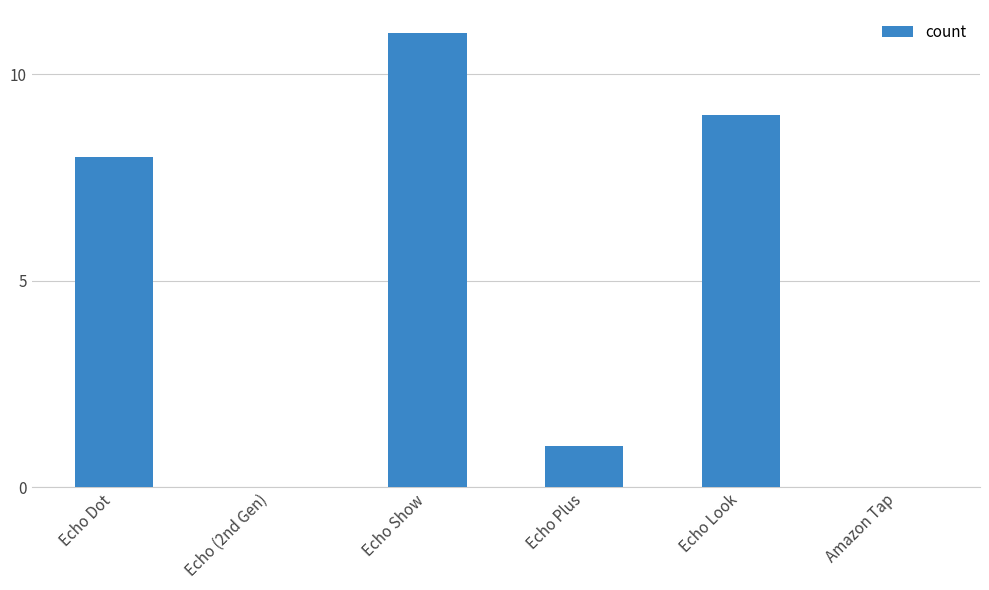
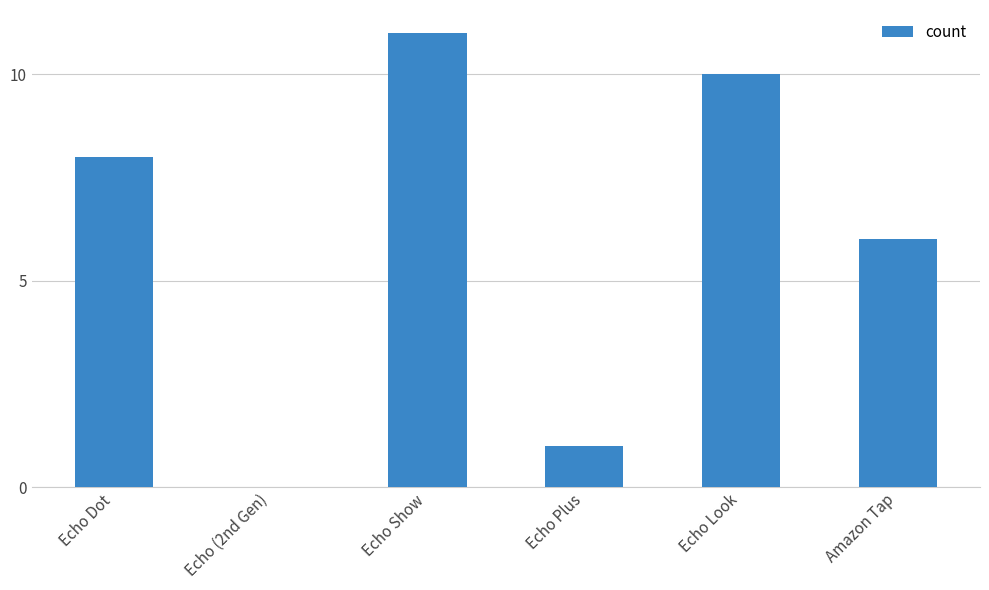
  {
    "Echo Dot": 8,
    "Echo (2nd Gen)": 0,
    "Echo Show": 11,
    "Echo Plus": 1,
-   "Echo Look": 9,
-   "Amazon Tap": 0
+   "Echo Look": 10,
+   "Amazon Tap": 6
  }
